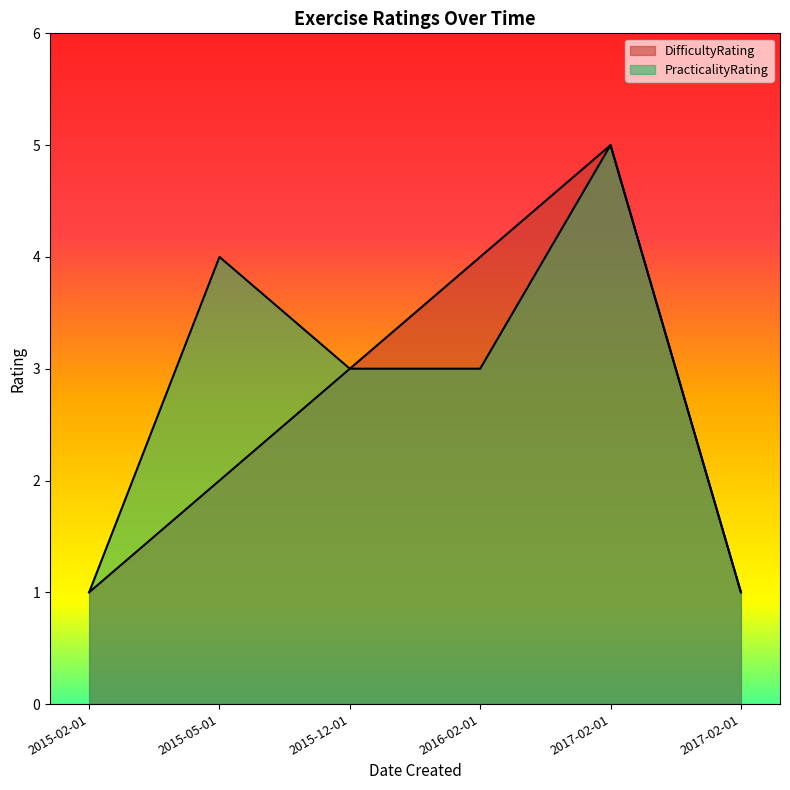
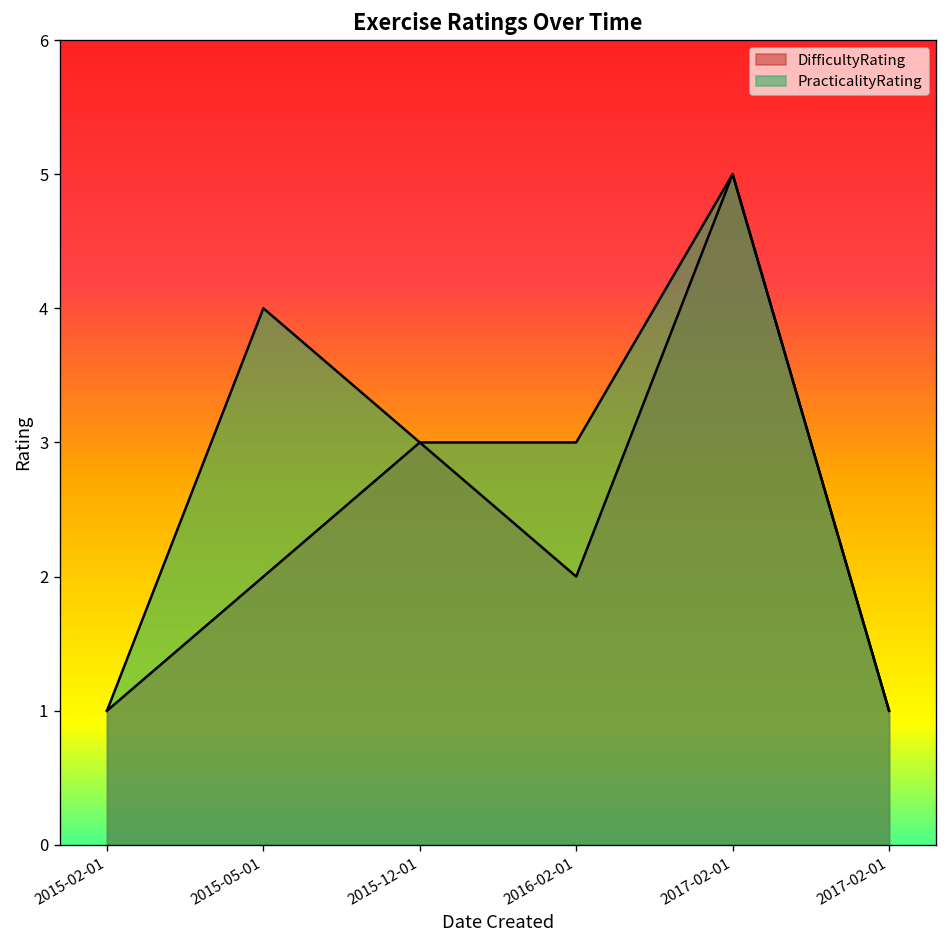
  {
    "DifficultyRating": {
      "2015-05-01": 2,
-     "2016-02-01": 4
+     "2016-02-01": 2
    },
    "PracticalityRating": {
      "2015-05-01": 4,
      "2016-02-01": 3
    }
  }
